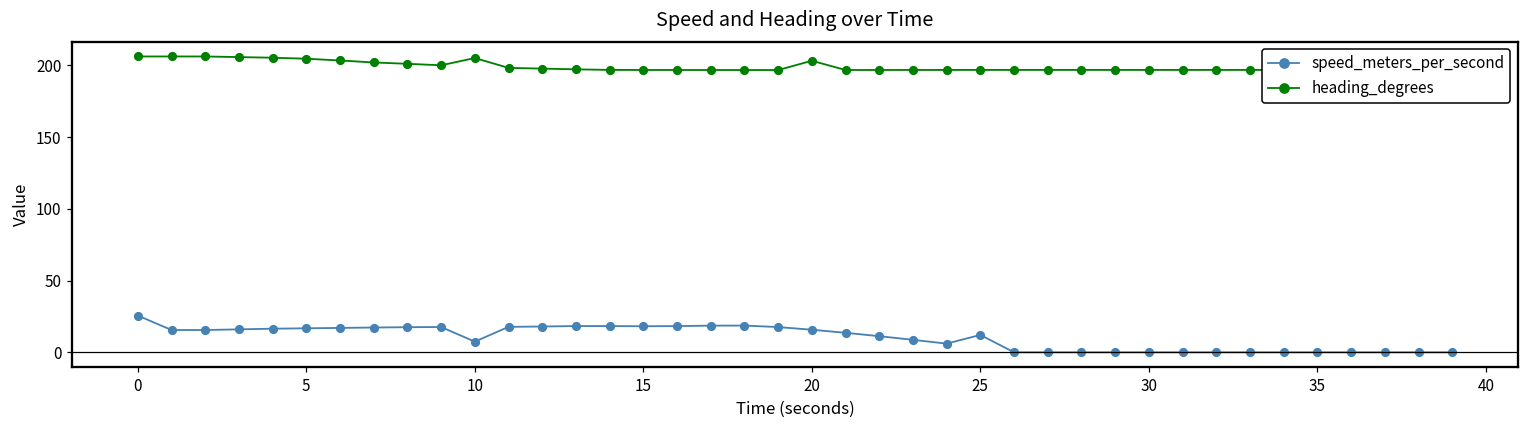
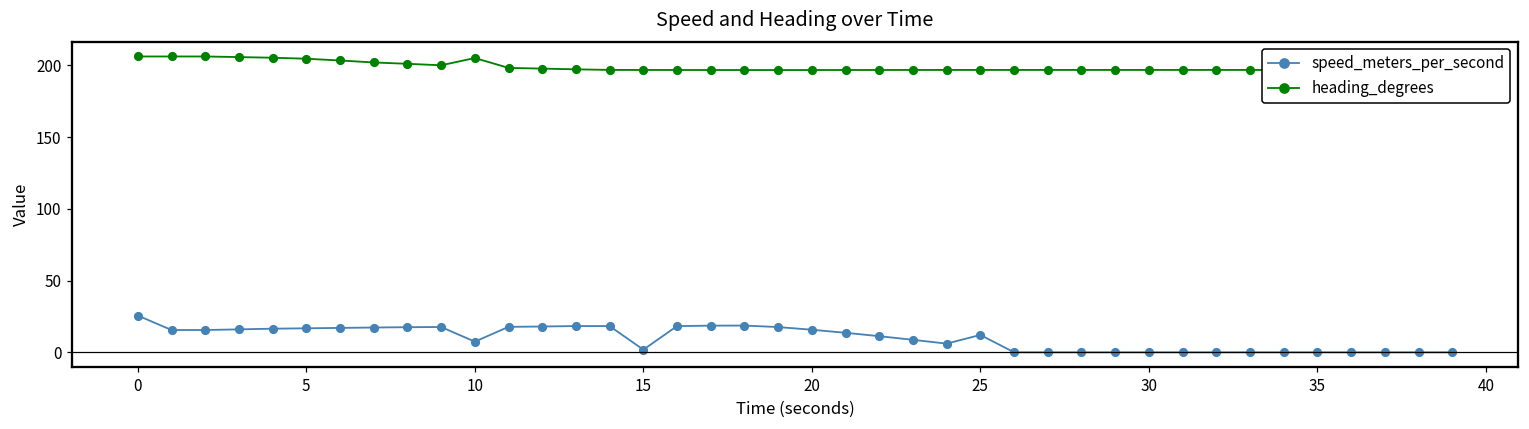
  {
    "speed_meters_per_second": {
      "0": 26,
      "5": 17,
      "10": 7,
-     "15": 18,
+     "15": 2,
      "20": 16,
      "25": 12,
      "30": 0,
      "35": 0
    },
    "heading_degrees": {
      "0": 206,
      "5": 205,
      "10": 205,
      "15": 197,
-     "20": 203,
+     "20": 197,
      "25": 197,
      "30": 197
    }
  }
